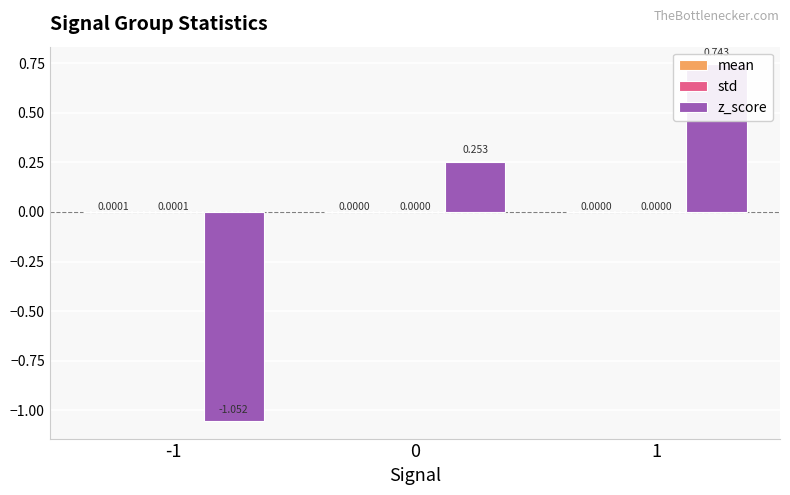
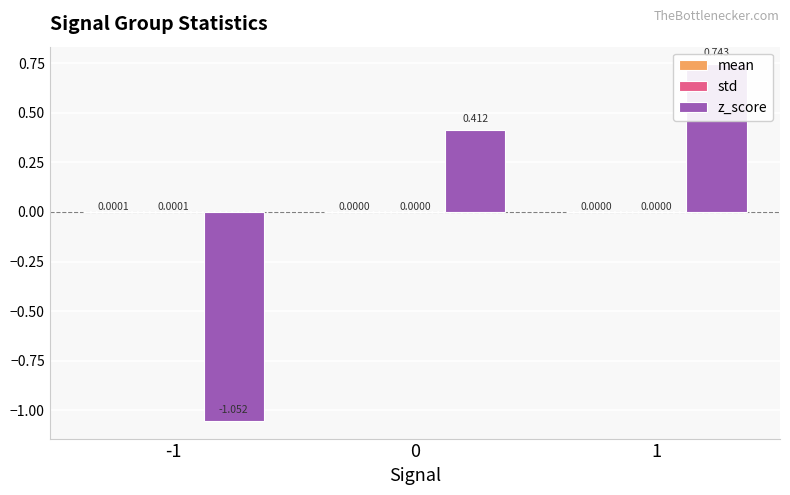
  {
    "mean": {
      "-1": 0.0001,
      "0": 0.0000,
      "1": 0.0000
    },
    "std": {
      "-1": 0.0001,
      "0": 0.0000,
      "1": 0.0000
    },
    "z_score": {
      "-1": -1.052,
-     "0": 0.253
+     "0": 0.412
    }
  }
